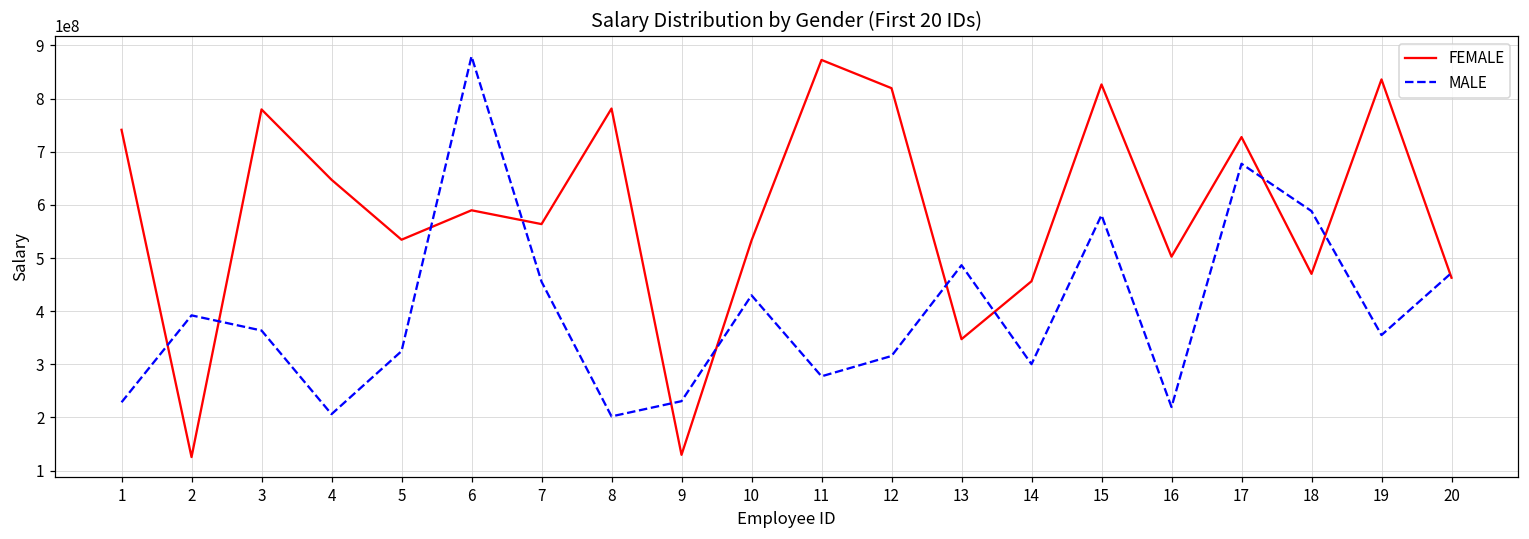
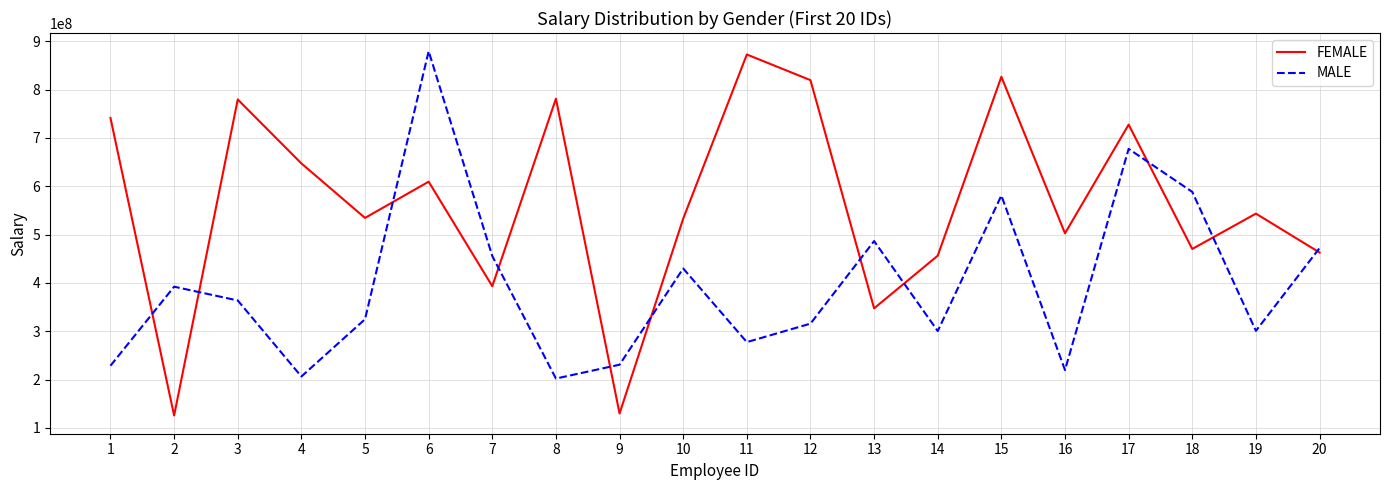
  {
    "FEMALE": {
      "1": 740000000,
      "2": 130000000,
      "3": 780000000,
      "4": 650000000,
      "5": 530000000,
-     "6": 590000000,
-     "7": 560000000,
+     "6": 610000000,
+     "7": 390000000,
      "8": 780000000,
      "9": 130000000,
      "10": 530000000,
      "11": 870000000,
      "12": 820000000,
      "13": 350000000,
      "14": 460000000,
      "15": 830000000,
      "16": 500000000,
      "17": 730000000,
      "18": 470000000,
-     "19": 840000000,
+     "19": 540000000,
      "20": 460000000
    },
    "MALE": {
      "1": 230000000,
      "2": 390000000,
      "3": 360000000,
      "4": 210000000,
      "5": 320000000,
      "6": 880000000,
      "7": 460000000,
      "8": 200000000,
      "9": 230000000,
      "10": 430000000,
      "11": 280000000,
      "12": 320000000,
      "13": 490000000,
      "14": 300000000,
      "15": 580000000,
      "16": 220000000,
      "17": 680000000,
      "18": 590000000,
-     "19": 360000000,
+     "19": 300000000,
      "20": 470000000
    }
  }
